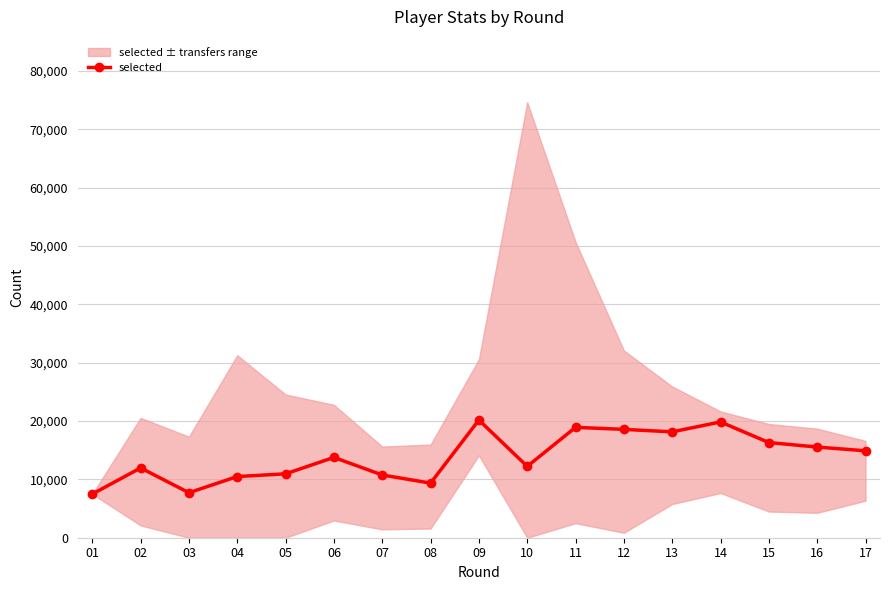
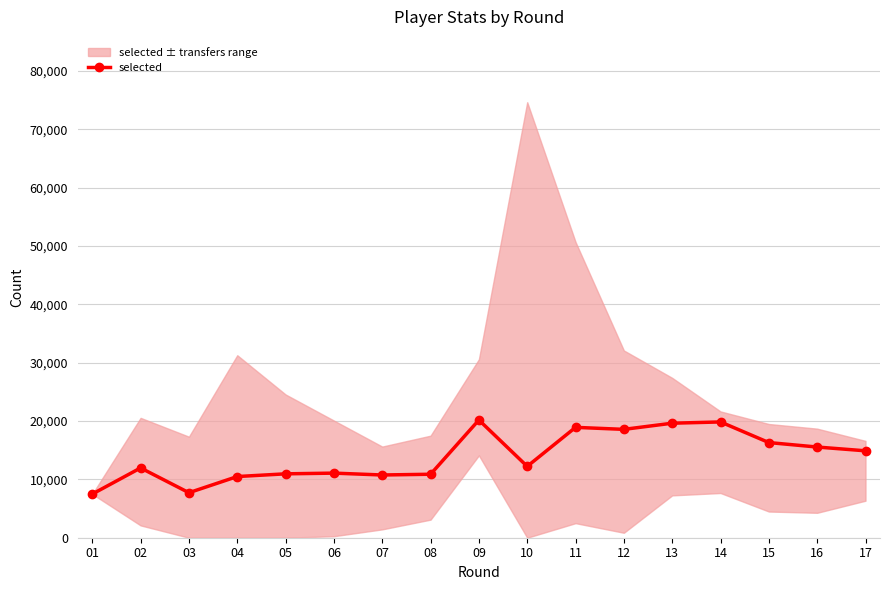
  {
    "selected": {
      "02": "12,000",
      "03": "8,000",
      "04": "10,000",
      "05": "11,000",
-     "06": "14,000",
+     "06": "11,000",
      "07": "11,000",
-     "08": "9,000",
+     "08": "11,000",
      "09": "20,000",
      "10": "12,000",
      "11": "19,000",
      "12": "19,000",
-     "13": "18,000",
+     "13": "20,000",
      "14": "20,000",
      "15": "16,000",
      "16": "16,000",
      "17": "15,000"
    },
    "selected ± transfers range": {
      "03": "17,000",
      "04": "31,000",
      "05": "25,000",
      "10": "75,000"
    }
  }
